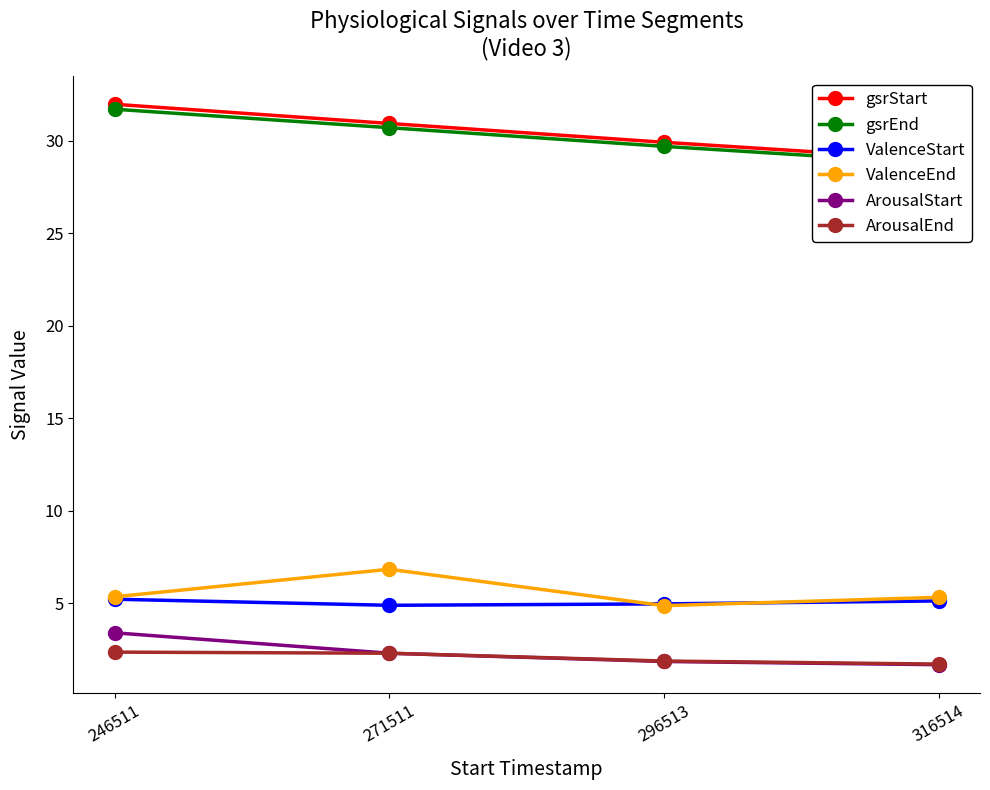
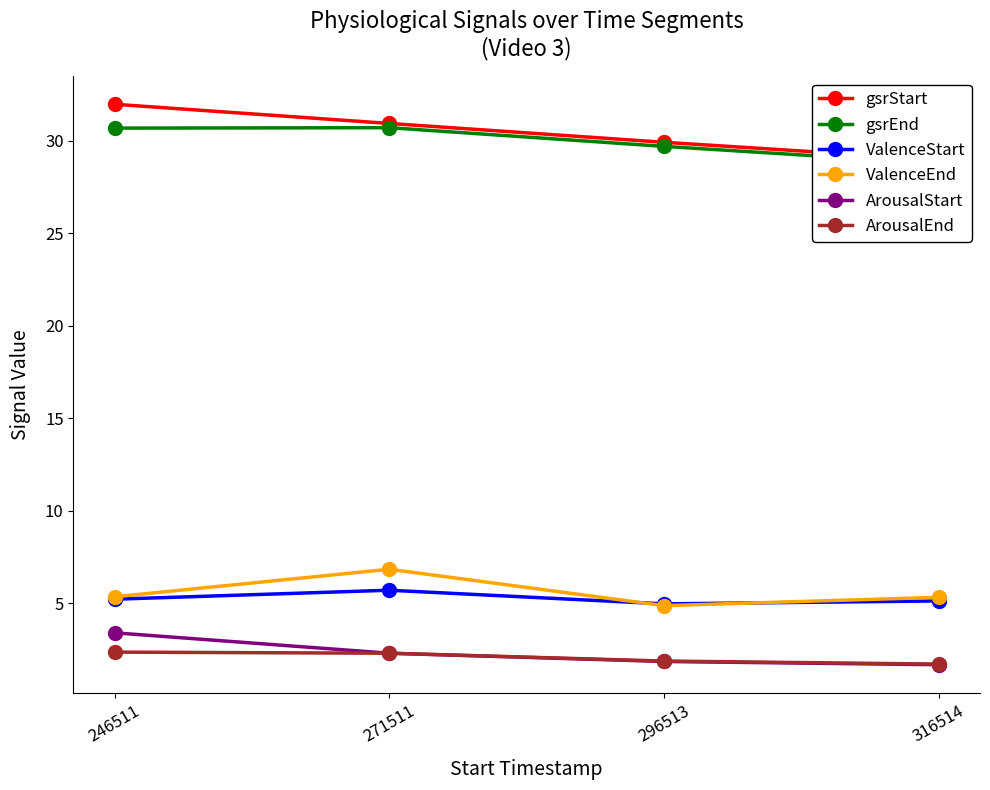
  {
    "gsrStart": {
      "246511": 32.0,
      "271511": 30.9,
      "296513": 29.9
    },
    "gsrEnd": {
-     "246511": 31.7,
+     "246511": 30.7,
      "271511": 30.7,
      "296513": 29.7
    },
    "ValenceStart": {
-     "271511": 4.9,
+     "271511": 5.7,
      "316514": 5.1
    },
    "ValenceEnd": {
      "271511": 6.8,
      "316514": 5.3
    },
    "ArousalStart": {
      "246511": 3.4
    },
    "ArousalEnd": {
      "246511": 2.4
    }
  }
